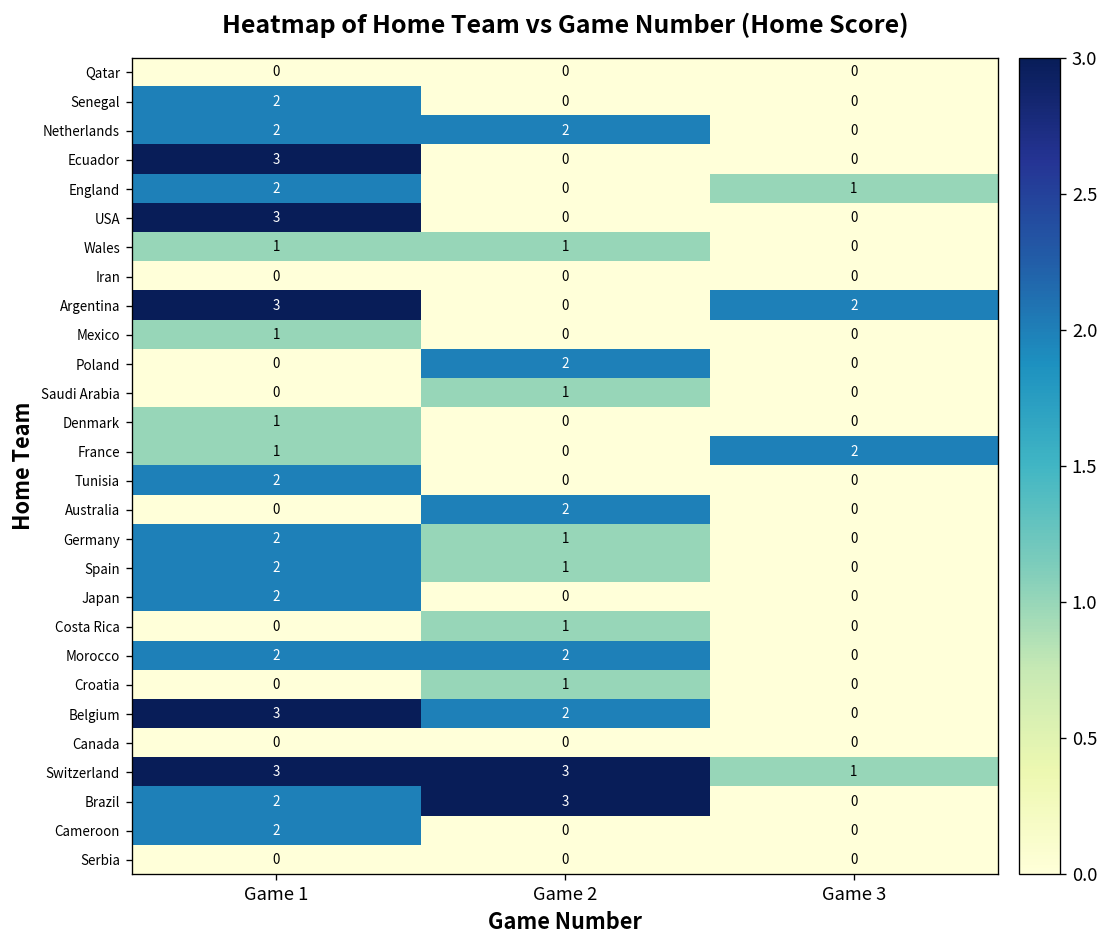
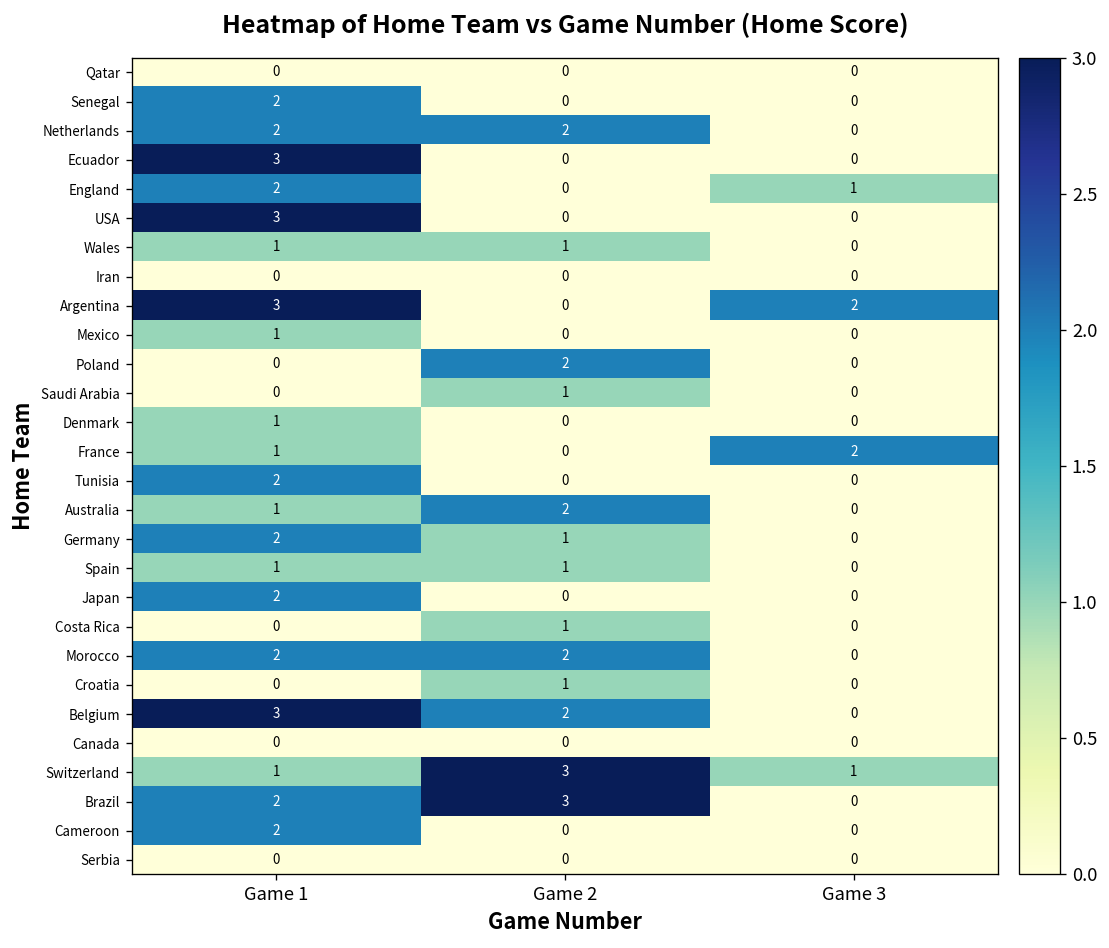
  {
    "Qatar": {
      "Game 1": 0,
      "Game 2": 0,
      "Game 3": 0
    },
    "Senegal": {
      "Game 1": 2,
      "Game 2": 0,
      "Game 3": 0
    },
    "Netherlands": {
      "Game 1": 2,
      "Game 2": 2,
      "Game 3": 0
    },
    "Ecuador": {
      "Game 1": 3,
      "Game 2": 0,
      "Game 3": 0
    },
    "England": {
      "Game 1": 2,
      "Game 2": 0,
      "Game 3": 1
    },
    "USA": {
      "Game 1": 3,
      "Game 2": 0,
      "Game 3": 0
    },
    "Wales": {
      "Game 1": 1,
      "Game 2": 1,
      "Game 3": 0
    },
    "Iran": {
      "Game 1": 0,
      "Game 2": 0,
      "Game 3": 0
    },
    "Argentina": {
      "Game 1": 3,
      "Game 2": 0,
      "Game 3": 2
    },
    "Mexico": {
      "Game 1": 1,
      "Game 2": 0,
      "Game 3": 0
    },
    "Poland": {
      "Game 1": 0,
      "Game 2": 2,
      "Game 3": 0
    },
    "Saudi Arabia": {
      "Game 1": 0,
      "Game 2": 1,
      "Game 3": 0
    },
    "Denmark": {
      "Game 1": 1,
      "Game 2": 0,
      "Game 3": 0
    },
    "France": {
      "Game 1": 1,
      "Game 2": 0,
      "Game 3": 2
    },
    "Tunisia": {
      "Game 1": 2,
      "Game 2": 0,
      "Game 3": 0
    },
    "Australia": {
-     "Game 1": 0,
+     "Game 1": 1,
      "Game 2": 2,
      "Game 3": 0
    },
    "Germany": {
      "Game 1": 2,
      "Game 2": 1,
      "Game 3": 0
    },
    "Spain": {
-     "Game 1": 2,
+     "Game 1": 1,
      "Game 2": 1,
      "Game 3": 0
    },
    "Japan": {
      "Game 1": 2,
      "Game 2": 0,
      "Game 3": 0
    },
    "Costa Rica": {
      "Game 1": 0,
      "Game 2": 1,
      "Game 3": 0
    },
    "Morocco": {
      "Game 1": 2,
      "Game 2": 2,
      "Game 3": 0
    },
    "Croatia": {
      "Game 1": 0,
      "Game 2": 1,
      "Game 3": 0
    },
    "Belgium": {
      "Game 1": 3,
      "Game 2": 2,
      "Game 3": 0
    },
    "Canada": {
      "Game 1": 0,
      "Game 2": 0,
      "Game 3": 0
    },
    "Switzerland": {
-     "Game 1": 3,
+     "Game 1": 1,
      "Game 2": 3,
      "Game 3": 1
    },
    "Brazil": {
      "Game 1": 2,
      "Game 2": 3,
      "Game 3": 0
    },
    "Cameroon": {
      "Game 1": 2,
      "Game 2": 0,
      "Game 3": 0
    },
    "Serbia": {
      "Game 1": 0,
      "Game 2": 0,
      "Game 3": 0
    }
  }
